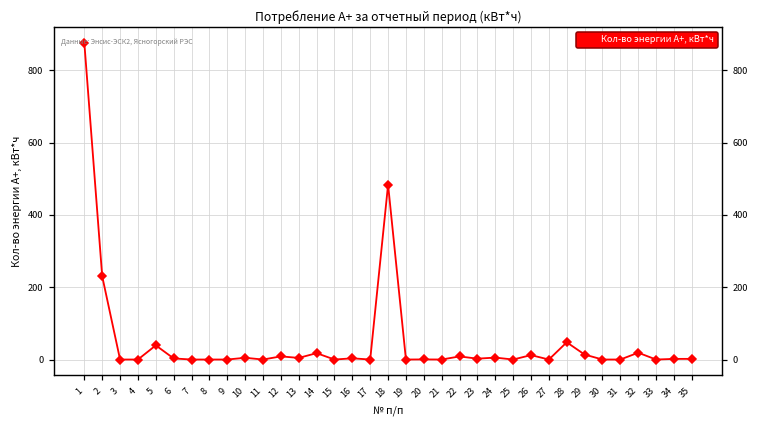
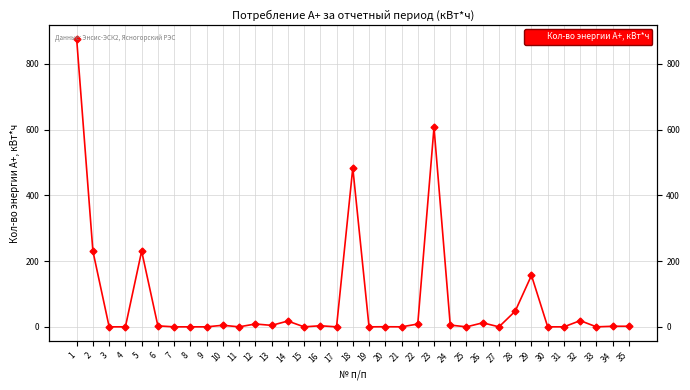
  {
    "1": 880,
    "2": 230,
    "3": 0,
    "4": 0,
-   "5": 40,
+   "5": 230,
    "6": 0,
    "7": 0,
    "8": 0,
    "9": 0,
    "10": 0,
    "11": 0,
    "12": 10,
    "13": 0,
    "14": 20,
    "15": 0,
    "16": 0,
    "17": 0,
    "18": 480,
    "19": 0,
    "20": 0,
    "21": 0,
    "22": 10,
-   "23": 0,
+   "23": 610,
    "24": 10,
    "25": 0,
    "26": 10,
    "27": 0,
    "28": 50,
-   "29": 10,
+   "29": 160,
    "30": 0,
    "31": 0,
    "32": 20,
    "33": 0,
    "34": 0,
    "35": 0
  }
